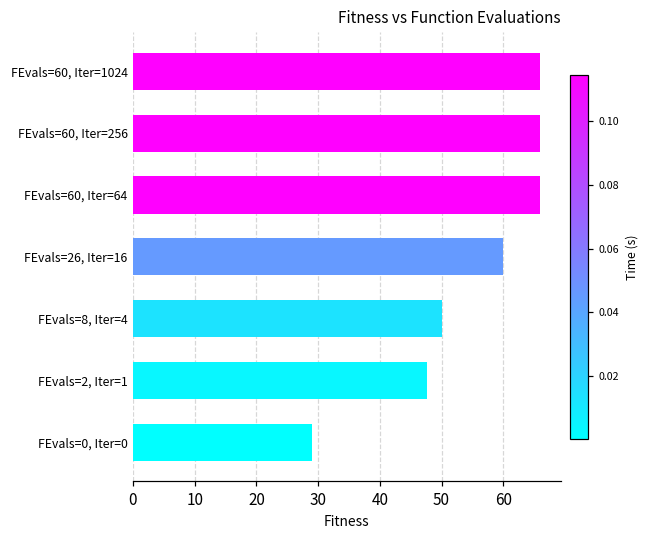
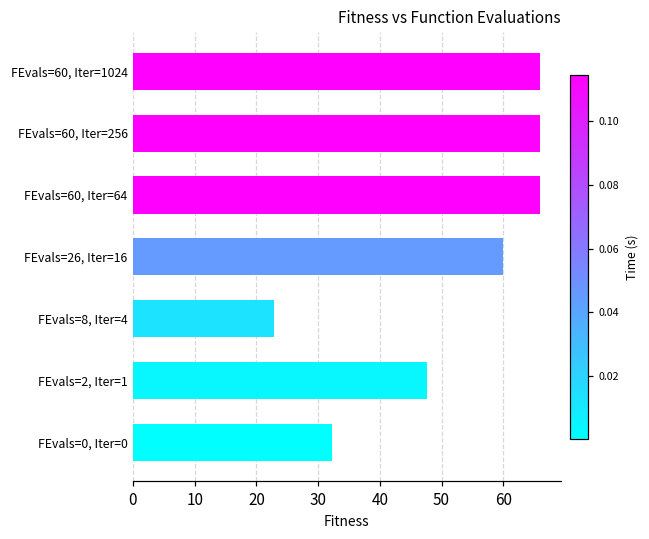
  {
    "FEvals=60, Iter=1024": 66,
    "FEvals=60, Iter=256": 66,
    "FEvals=60, Iter=64": 66,
    "FEvals=26, Iter=16": 60,
-   "FEvals=8, Iter=4": 50,
+   "FEvals=8, Iter=4": 23,
    "FEvals=2, Iter=1": 48,
-   "FEvals=0, Iter=0": 29
+   "FEvals=0, Iter=0": 32
  }
